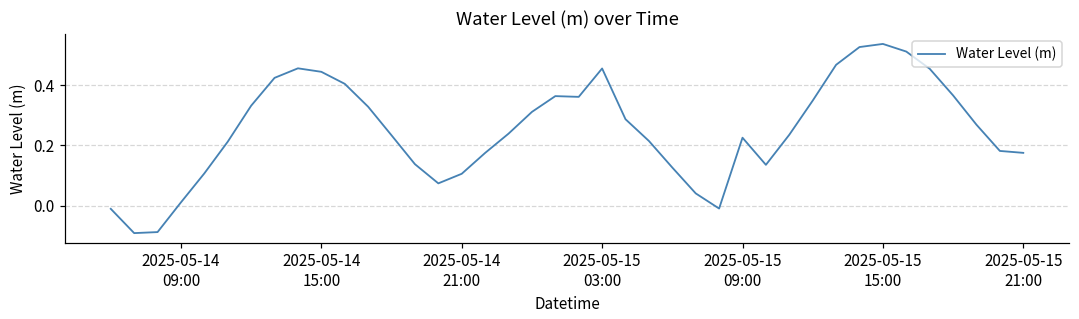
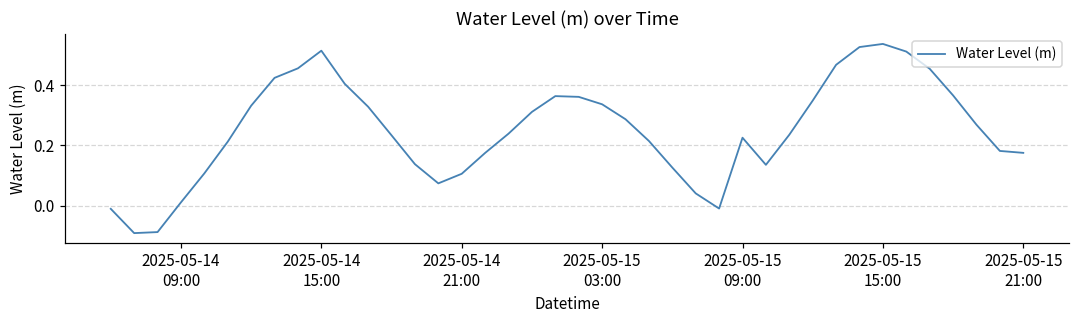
  {
    "2025-05-14 09:00": 0.01,
-   "2025-05-14 15:00": 0.44,
+   "2025-05-14 15:00": 0.51,
    "2025-05-14 21:00": 0.11,
-   "2025-05-15 03:00": 0.45,
+   "2025-05-15 03:00": 0.34,
    "2025-05-15 09:00": 0.23,
    "2025-05-15 15:00": 0.54,
    "2025-05-15 21:00": 0.18
  }
